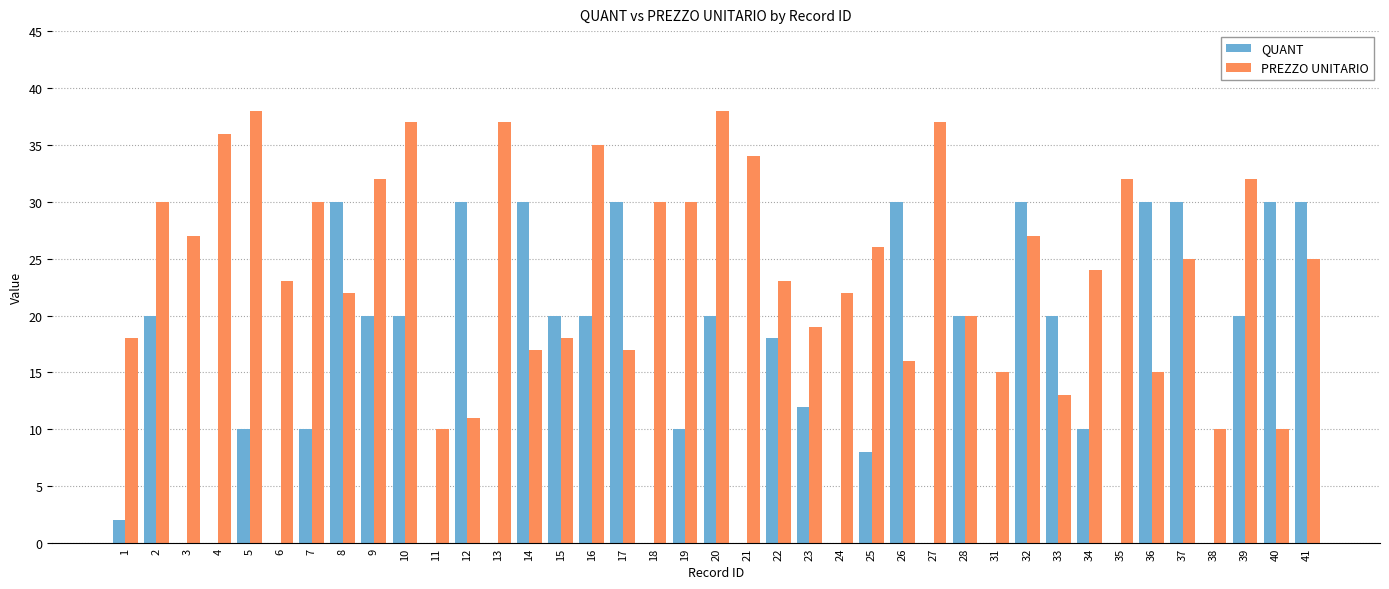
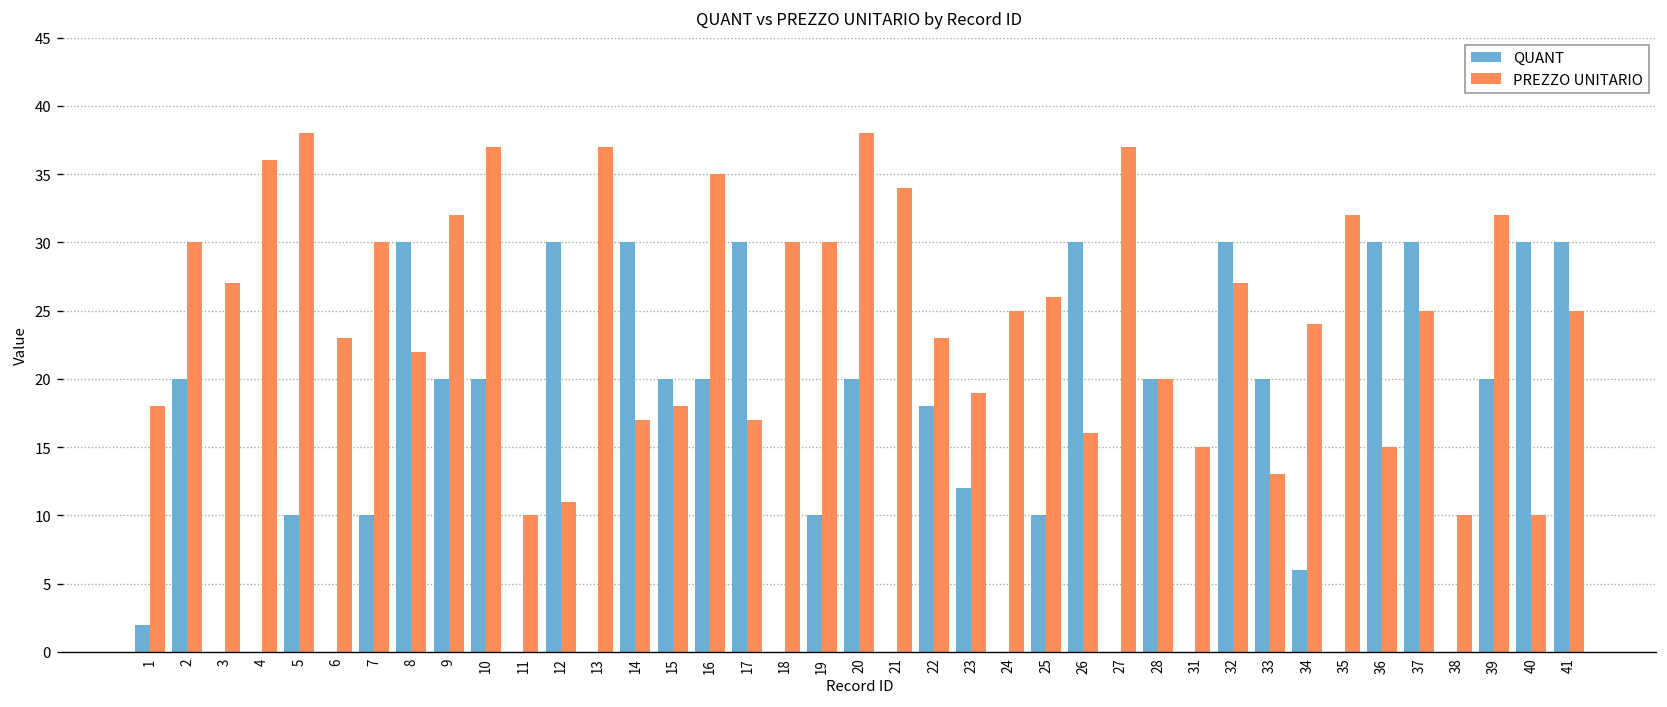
  {
    "QUANT": {
      "1": 2,
      "2": 20,
      "3": 0,
      "4": 0,
      "5": 10,
      "6": 0,
      "7": 10,
      "8": 30,
      "9": 20,
      "10": 20,
      "11": 0,
      "12": 30,
      "13": 0,
      "14": 30,
      "15": 20,
      "16": 20,
      "17": 30,
      "18": 0,
      "19": 10,
      "20": 20,
      "21": 0,
      "22": 18,
      "23": 12,
      "24": 0,
-     "25": 8,
+     "25": 10,
      "26": 30,
      "27": 0,
      "28": 20,
      "31": 0,
      "32": 30,
      "33": 20,
-     "34": 10,
+     "34": 6,
      "35": 0,
      "36": 30,
      "37": 30,
      "38": 0,
      "39": 20,
      "40": 30,
      "41": 30
    },
    "PREZZO UNITARIO": {
      "1": 18,
      "2": 30,
      "3": 27,
      "4": 36,
      "5": 38,
      "6": 23,
      "7": 30,
      "8": 22,
      "9": 32,
      "10": 37,
      "11": 10,
      "12": 11,
      "13": 37,
      "14": 17,
      "15": 18,
      "16": 35,
      "17": 17,
      "18": 30,
      "19": 30,
      "20": 38,
      "21": 34,
      "22": 23,
      "23": 19,
-     "24": 22,
+     "24": 25,
      "25": 26,
      "26": 16,
      "27": 37,
      "28": 20,
      "31": 15,
      "32": 27,
      "33": 13,
      "34": 24,
      "35": 32,
      "36": 15,
      "37": 25,
      "38": 10,
      "39": 32,
      "40": 10,
      "41": 25
    }
  }
